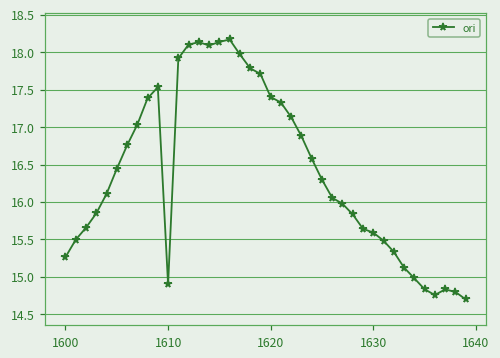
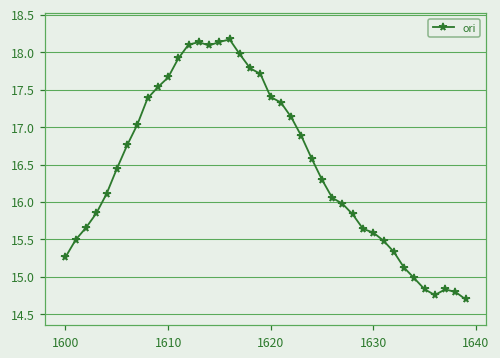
  {
    "1600": 15.3,
-   "1610": 14.9,
+   "1610": 17.7,
    "1620": 17.4,
    "1630": 15.6
  }
